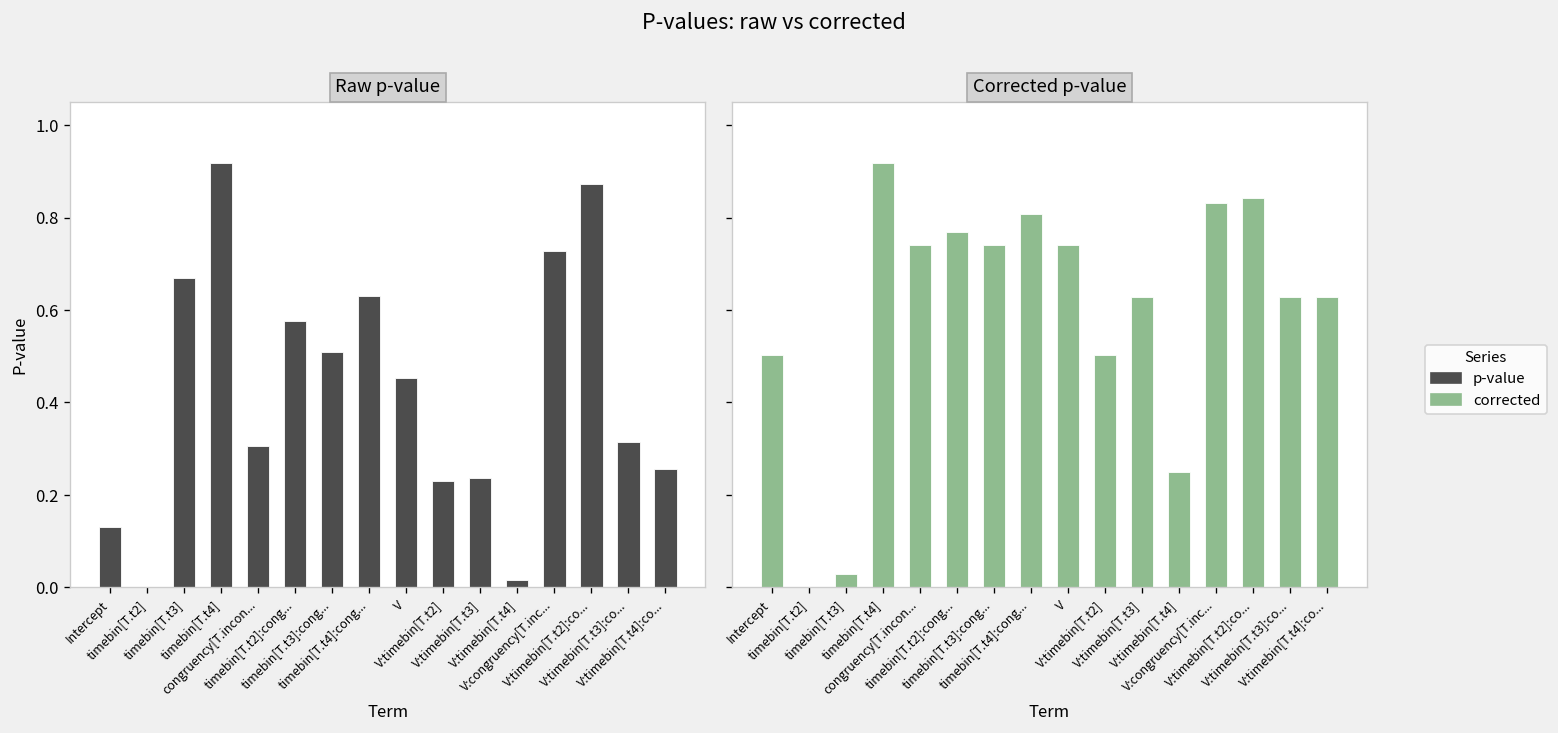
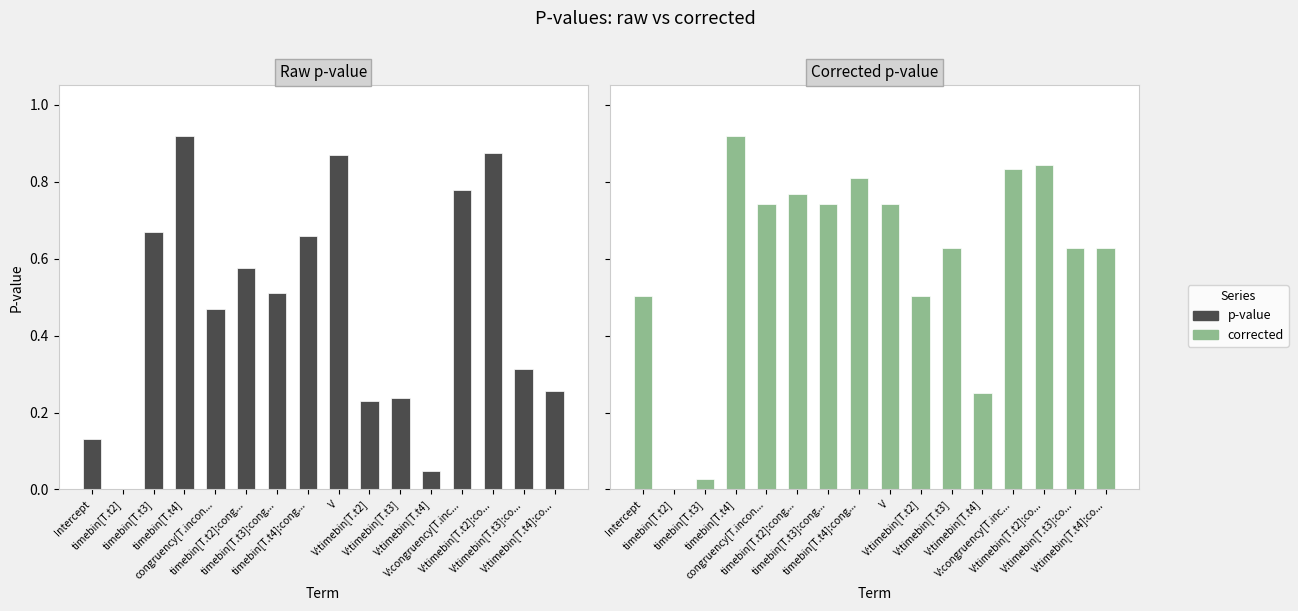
  {
    "Raw p-value": {
      "Intercept": 0.13,
      "timebin[T.t3]": 0.67,
      "timebin[T.t4]": 0.92,
-     "congruency[T.incon...": 0.31,
+     "congruency[T.incon...": 0.47,
      "timebin[T.t2]:cong...": 0.58,
      "timebin[T.t3]:cong...": 0.51,
-     "timebin[T.t4]:cong...": 0.63,
-     "V": 0.45,
+     "timebin[T.t4]:cong...": 0.66,
+     "V": 0.87,
      "V:timebin[T.t2]": 0.23,
      "V:timebin[T.t3]": 0.24,
-     "V:timebin[T.t4]": 0.02,
-     "V:congruency[T.inc...": 0.73,
+     "V:timebin[T.t4]": 0.05,
+     "V:congruency[T.inc...": 0.78,
      "V:timebin[T.t2]:co...": 0.87,
      "V:timebin[T.t3]:co...": 0.31,
      "V:timebin[T.t4]:co...": 0.25
    }
  }
